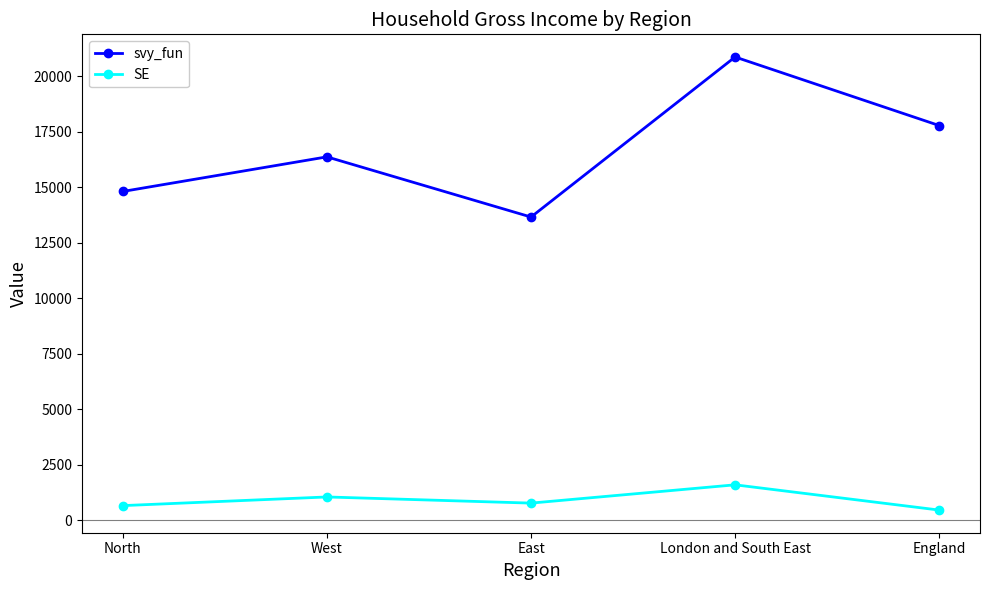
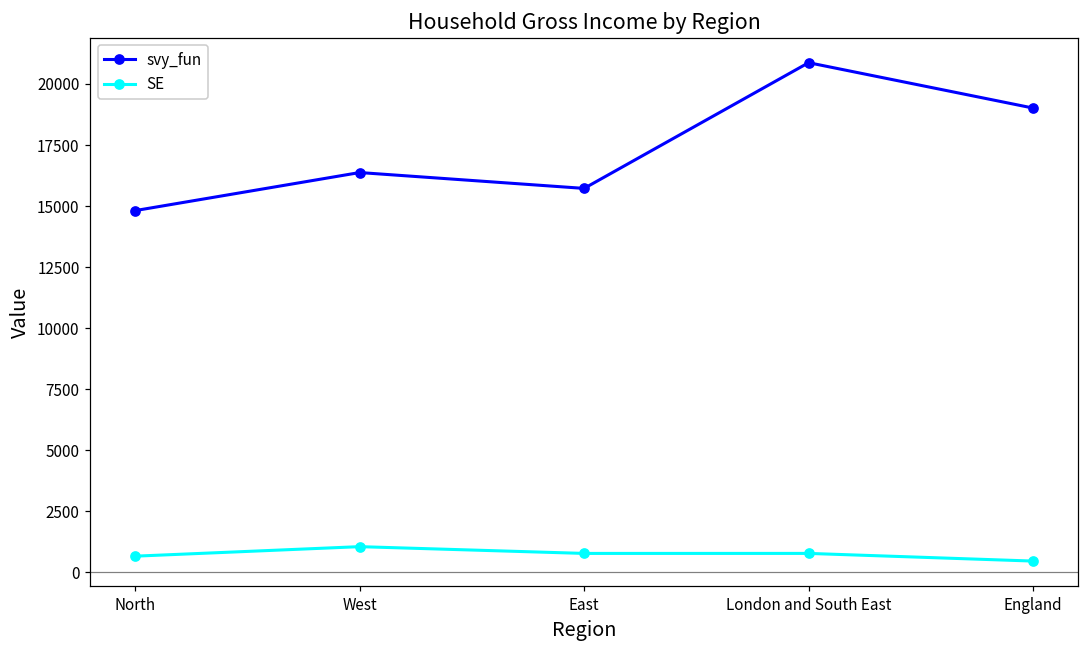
  {
    "svy_fun": {
      "North": 14800,
      "West": 16400,
-     "East": 13700,
+     "East": 15700,
      "London and South East": 20900,
-     "England": 17800
+     "England": 19000
    },
    "SE": {
      "North": 700,
      "West": 1000,
      "East": 800,
-     "London and South East": 1600,
+     "London and South East": 800,
      "England": 500
    }
  }
